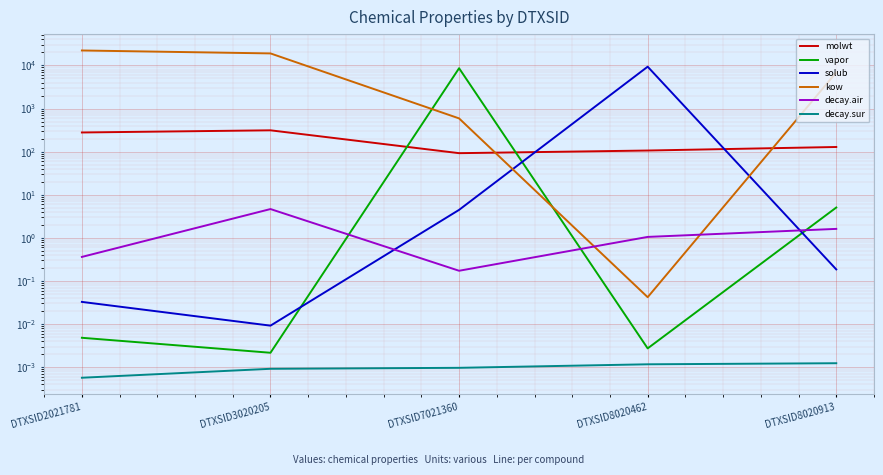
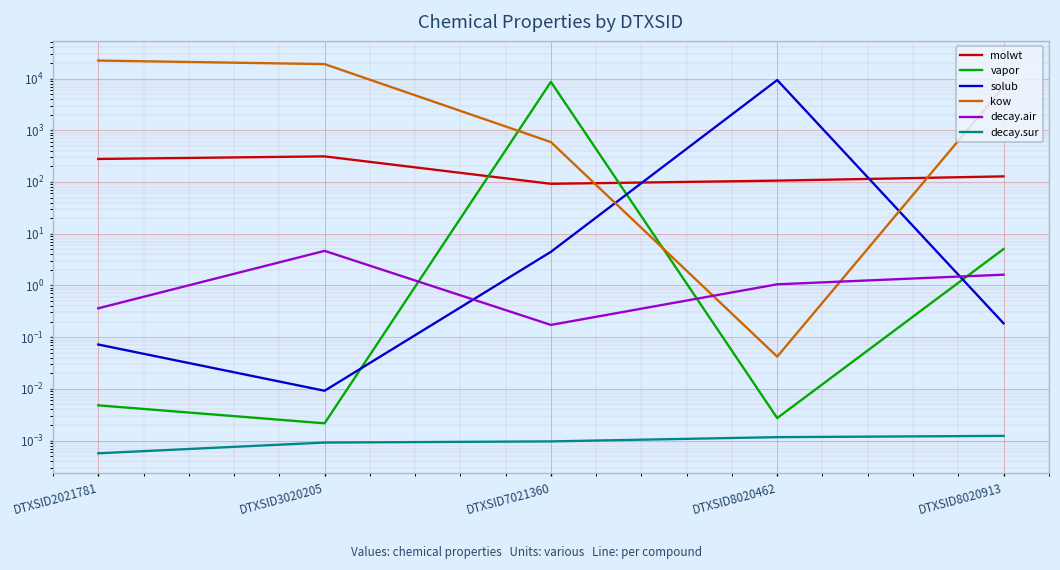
  {
    "molwt": {
      "DTXSID2021781": 300,
      "DTXSID3020205": 300,
      "DTXSID7021360": 90,
      "DTXSID8020462": 110,
      "DTXSID8020913": 130
    },
    "vapor": {
      "DTXSID2021781": 0.005,
      "DTXSID3020205": 0.002,
      "DTXSID7021360": 9000,
      "DTXSID8020462": 0.003,
      "DTXSID8020913": 5
    },
    "solub": {
-     "DTXSID2021781": 0.03,
+     "DTXSID2021781": 0.07,
      "DTXSID3020205": 0.01,
      "DTXSID7021360": 4,
      "DTXSID8020462": 9000,
      "DTXSID8020913": 0.19
    },
    "kow": {
      "DTXSID2021781": 20000,
      "DTXSID3020205": 20000,
      "DTXSID7021360": 600,
      "DTXSID8020462": 0.04
    },
    "decay.air": {
      "DTXSID2021781": 0.4,
      "DTXSID3020205": 5,
      "DTXSID7021360": 0.17,
      "DTXSID8020462": 1.1,
      "DTXSID8020913": 1.6
    },
    "decay.sur": {
      "DTXSID2021781": 0.0006,
      "DTXSID3020205": 0.0009,
      "DTXSID7021360": 0.0010,
      "DTXSID8020462": 0.0012,
      "DTXSID8020913": 0.0012
    }
  }
